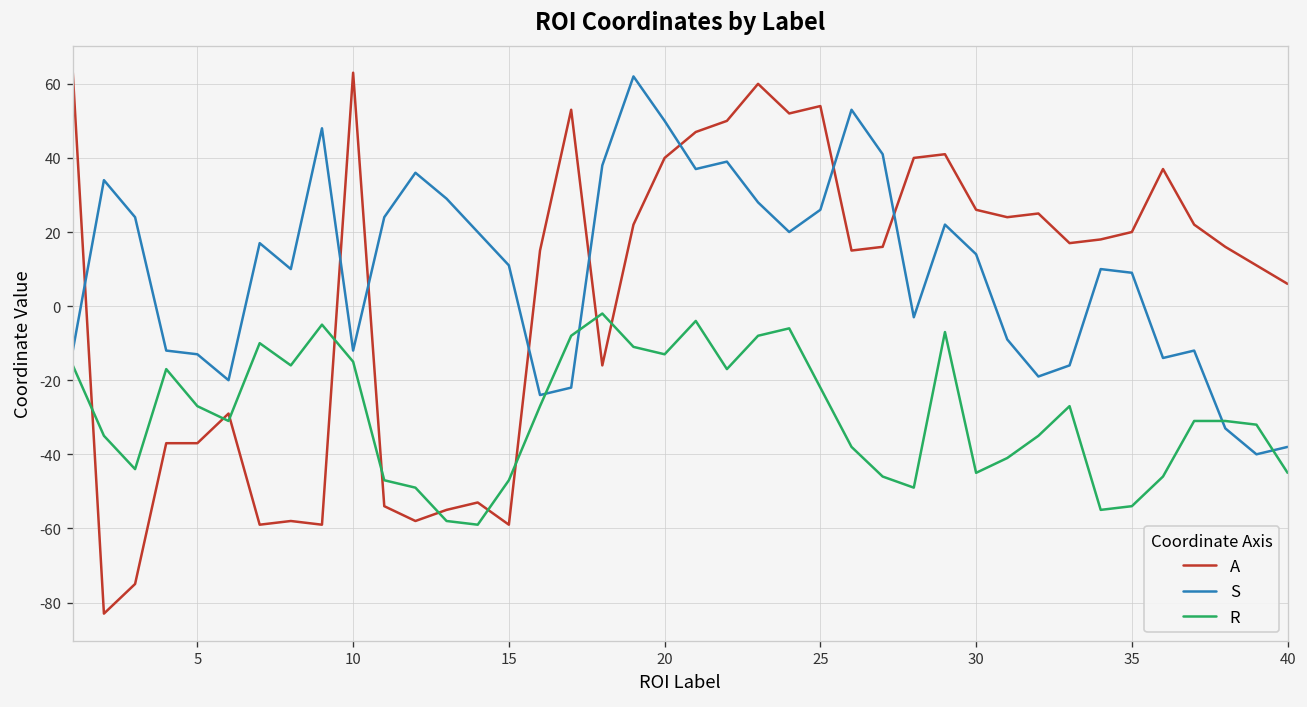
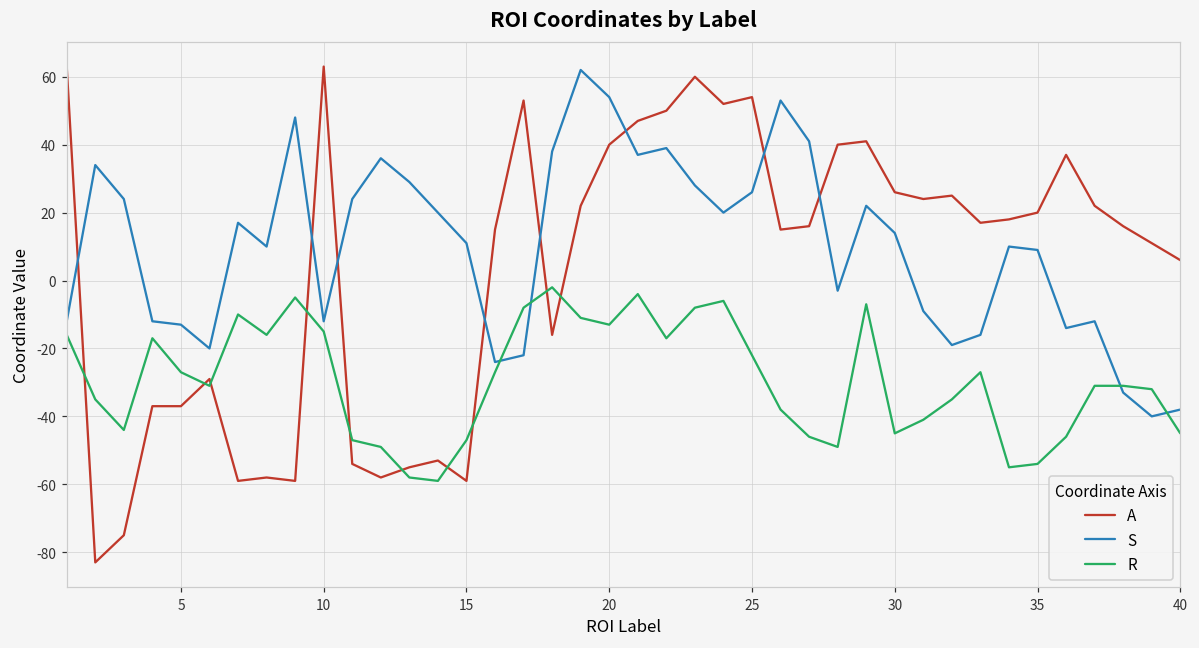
  {
    "A": {
      "5": -37,
      "10": 63,
      "15": -59,
      "20": 40,
      "25": 54,
      "30": 26,
      "35": 20,
      "40": 6
    },
    "S": {
      "5": -13,
      "10": -12,
      "15": 11,
-     "20": 50,
+     "20": 54,
      "25": 26,
      "30": 14,
      "35": 9,
      "40": -38
    },
    "R": {
      "5": -27,
      "10": -15,
      "15": -47,
      "20": -13,
      "25": -22,
      "30": -45,
      "35": -54,
      "40": -45
    }
  }
